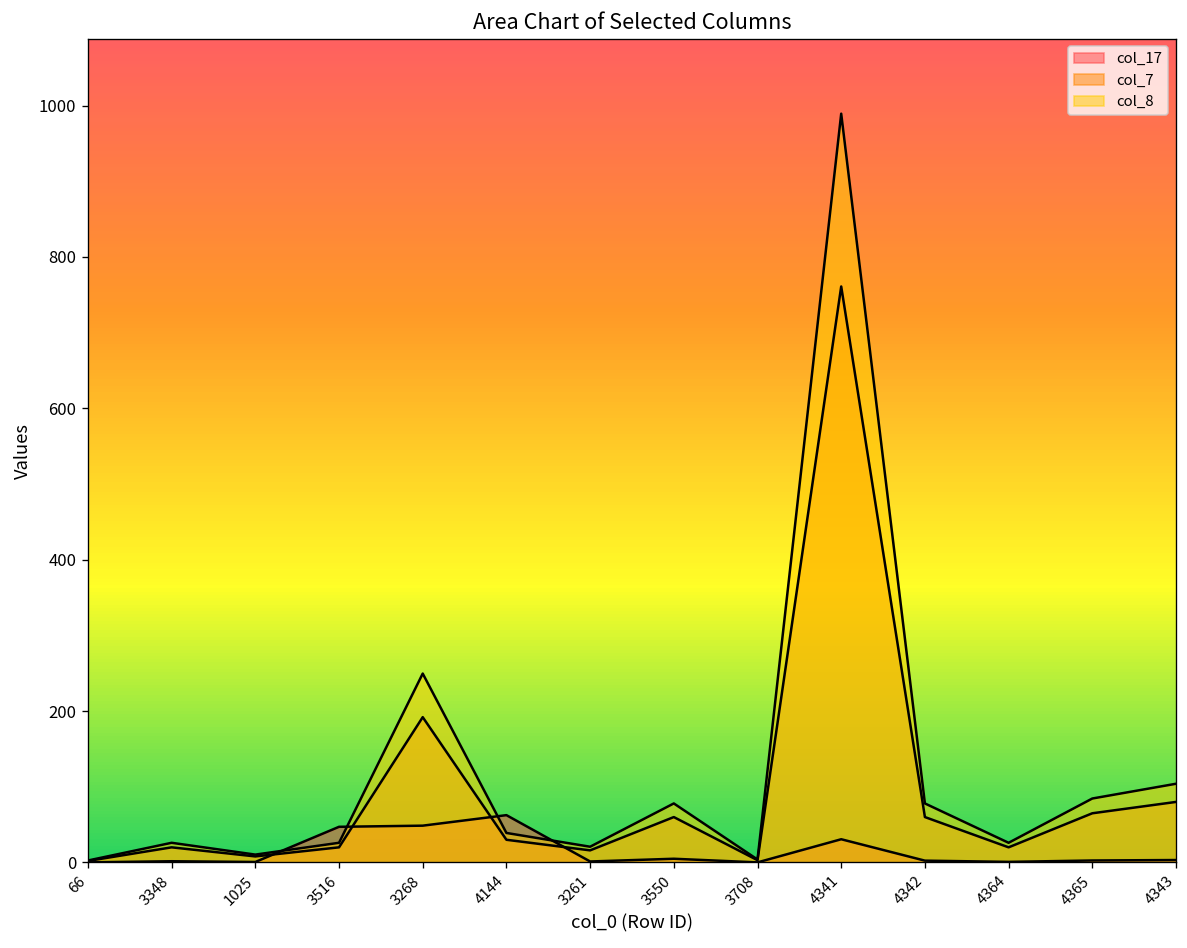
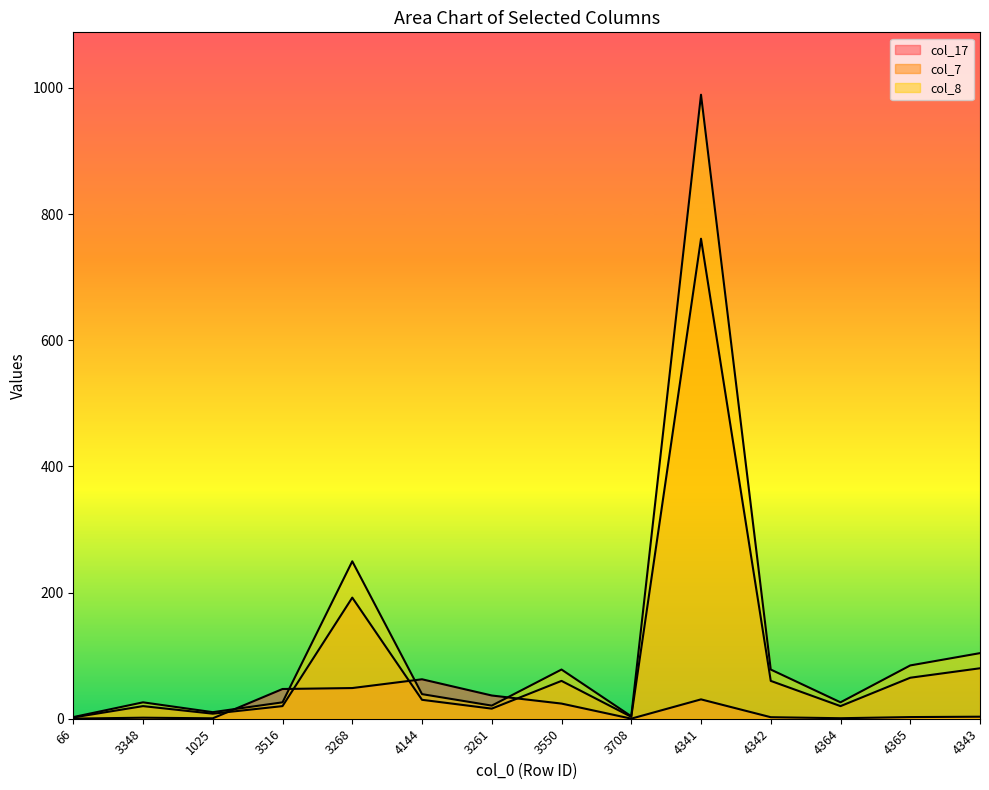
  {
    "col_17": {
      "3348": 0,
      "1025": 0,
      "3516": 50,
      "3268": 50,
      "4144": 60,
-     "3261": 0,
-     "3550": 0,
+     "3261": 40,
+     "3550": 20,
      "4341": 30,
      "4342": 0,
      "4364": 0,
      "4365": 0,
      "4343": 0
    }
  }
